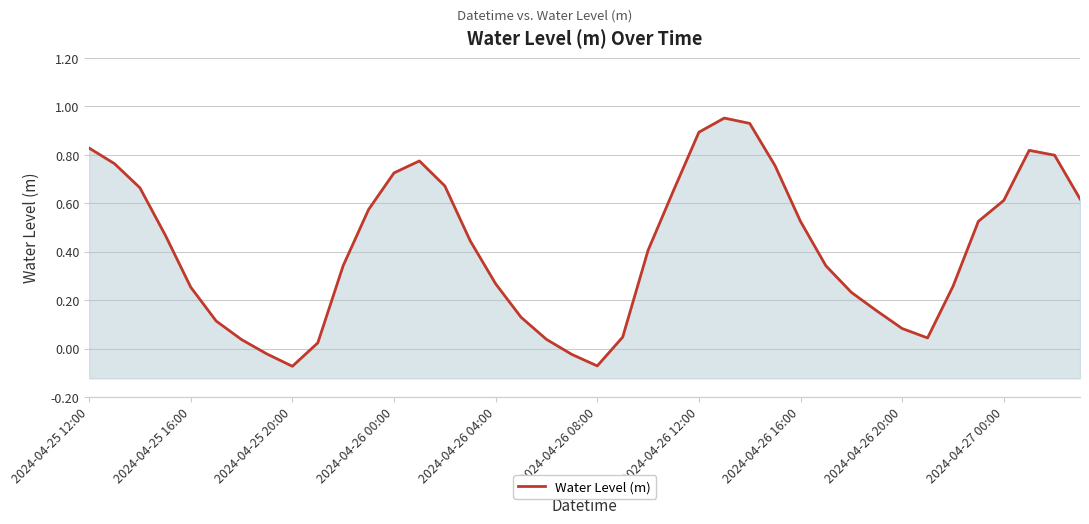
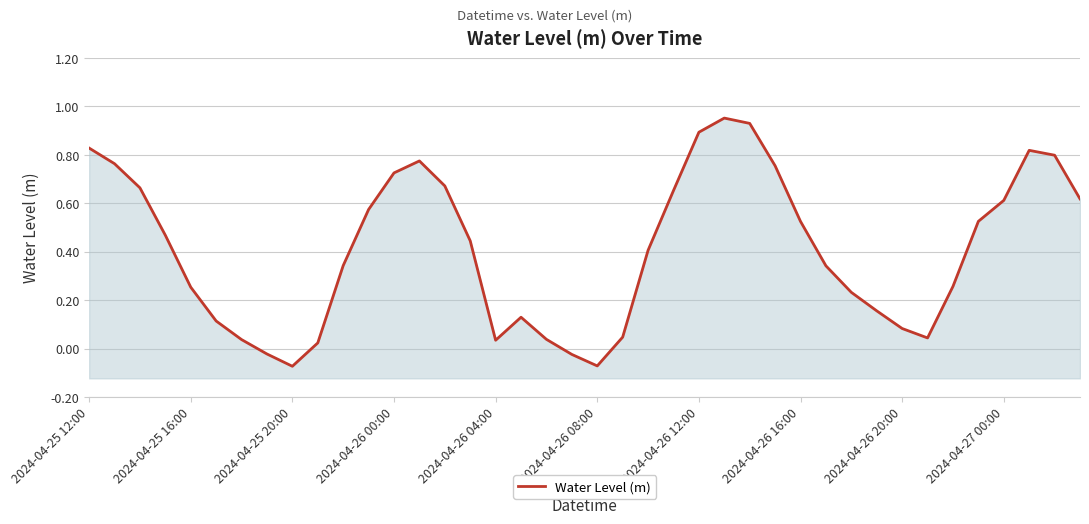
  {
    "2024-04-25 12:00": 0.83,
    "2024-04-25 16:00": 0.25,
    "2024-04-25 20:00": -0.07,
    "2024-04-26 00:00": 0.73,
-   "2024-04-26 04:00": 0.27,
+   "2024-04-26 04:00": 0.03,
    "2024-04-26 08:00": -0.07,
    "2024-04-26 12:00": 0.89,
    "2024-04-26 16:00": 0.53,
    "2024-04-26 20:00": 0.08,
    "2024-04-27 00:00": 0.61
  }
